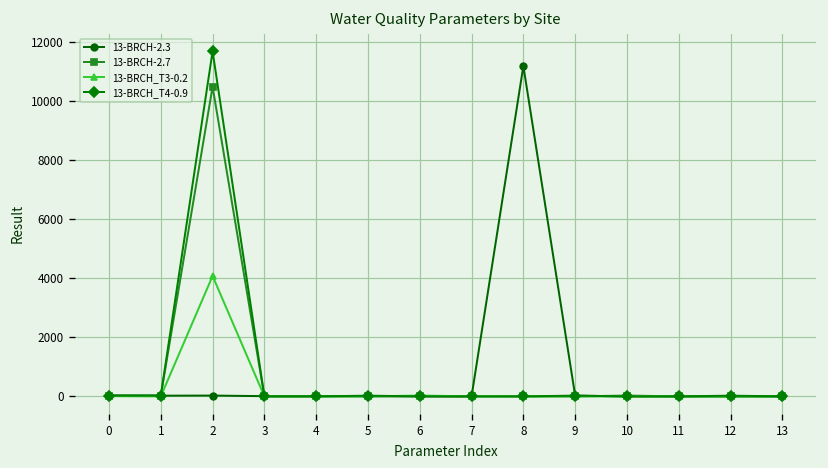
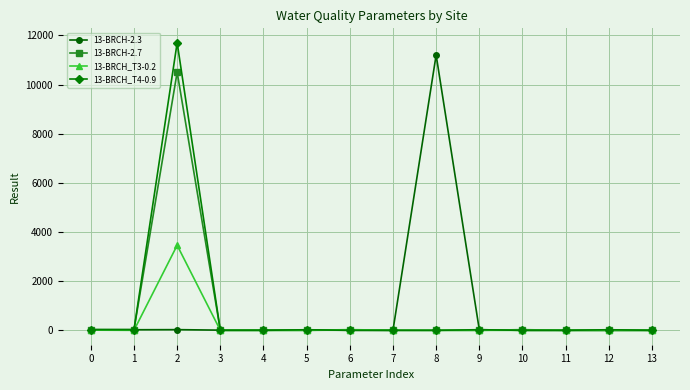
  {
    "13-BRCH_T3-0.2": {
-     "2": 4100
+     "2": 3500
    }
  }
